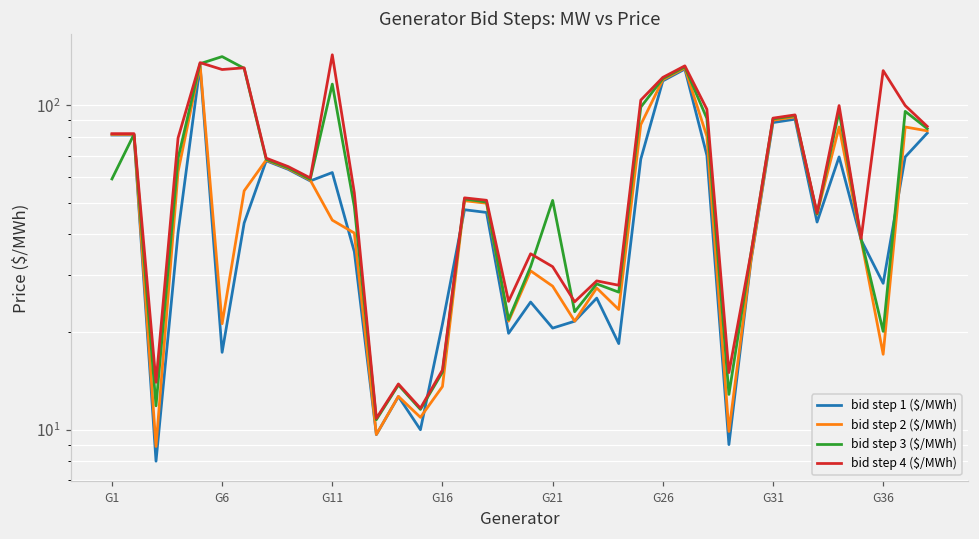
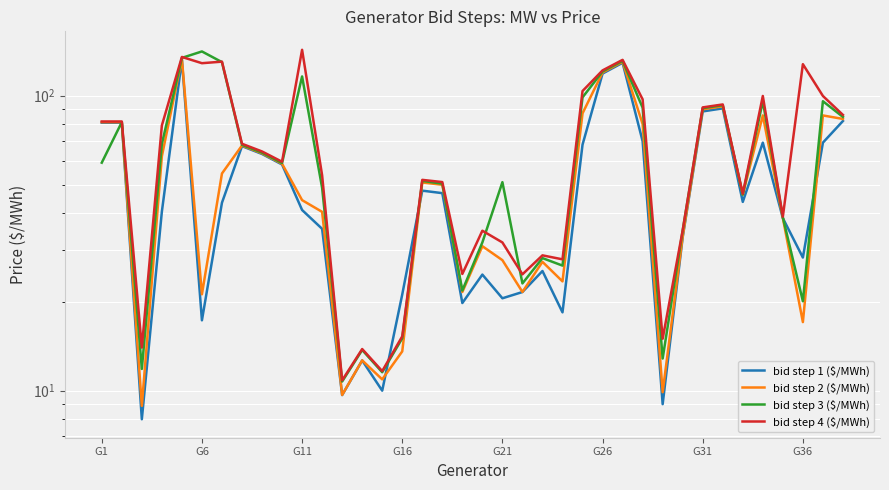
  {
    "bid step 1 ($/MWh)": {
      "G6": 17,
-     "G11": 62,
+     "G11": 41,
      "G16": 21,
      "G21": 21,
      "G36": 28
    },
    "bid step 2 ($/MWh)": {
      "G6": 21,
      "G11": 44,
      "G16": 14,
      "G21": 28,
      "G36": 17
    },
    "bid step 3 ($/MWh)": {
      "G1": 59,
      "G6": 140,
      "G11": 116,
      "G21": 51,
      "G36": 20
    },
    "bid step 4 ($/MWh)": {
      "G6": 130,
      "G11": 140,
      "G21": 32,
      "G36": 128
    }
  }
